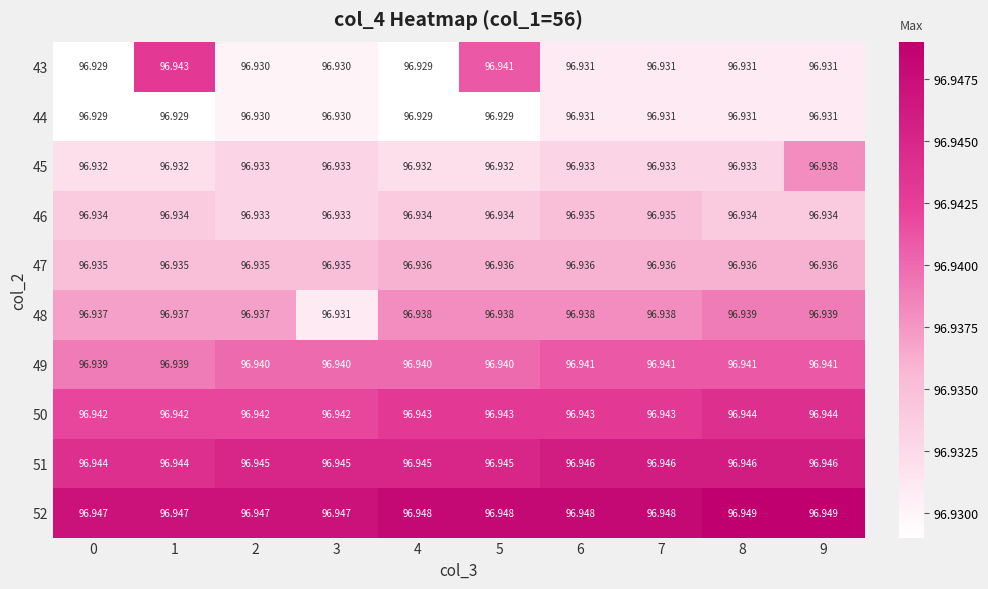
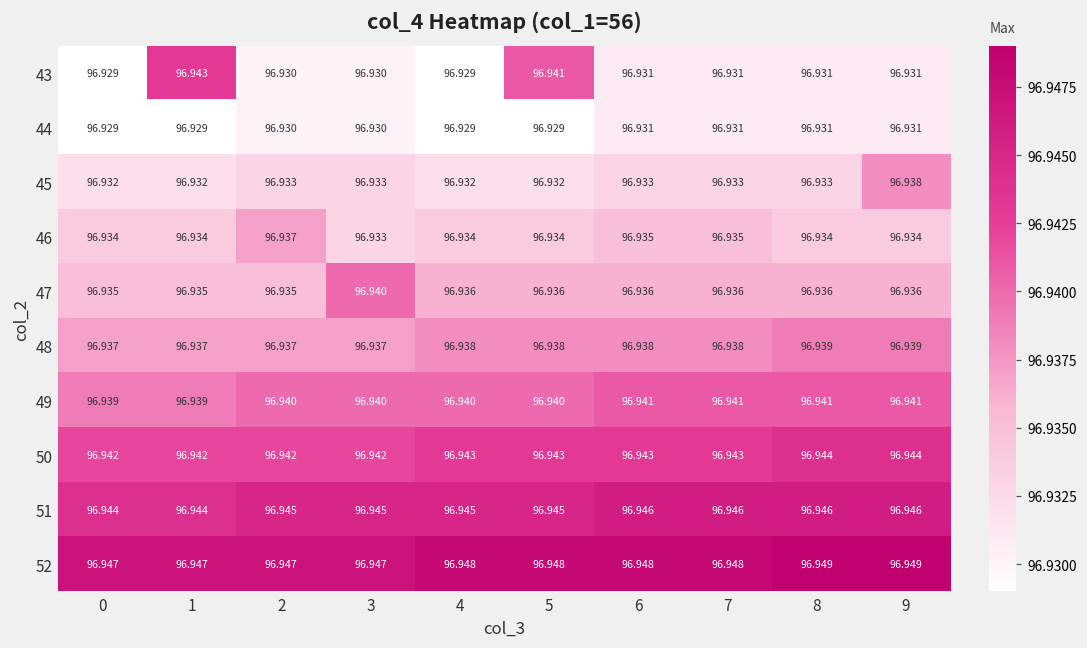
  {
    "43": {
      "0": 96.929,
      "1": 96.943,
      "2": 96.930,
      "3": 96.930,
      "4": 96.929,
      "5": 96.941,
      "6": 96.931,
      "7": 96.931,
      "8": 96.931,
      "9": 96.931
    },
    "44": {
      "0": 96.929,
      "1": 96.929,
      "2": 96.930,
      "3": 96.930,
      "4": 96.929,
      "5": 96.929,
      "6": 96.931,
      "7": 96.931,
      "8": 96.931,
      "9": 96.931
    },
    "45": {
      "0": 96.932,
      "1": 96.932,
      "2": 96.933,
      "3": 96.933,
      "4": 96.932,
      "5": 96.932,
      "6": 96.933,
      "7": 96.933,
      "8": 96.933,
      "9": 96.938
    },
    "46": {
      "0": 96.934,
      "1": 96.934,
-     "2": 96.933,
+     "2": 96.937,
      "3": 96.933,
      "4": 96.934,
      "5": 96.934,
      "6": 96.935,
      "7": 96.935,
      "8": 96.934,
      "9": 96.934
    },
    "47": {
      "0": 96.935,
      "1": 96.935,
      "2": 96.935,
-     "3": 96.935,
+     "3": 96.940,
      "4": 96.936,
      "5": 96.936,
      "6": 96.936,
      "7": 96.936,
      "8": 96.936,
      "9": 96.936
    },
    "48": {
      "0": 96.937,
      "1": 96.937,
      "2": 96.937,
-     "3": 96.931,
+     "3": 96.937,
      "4": 96.938,
      "5": 96.938,
      "6": 96.938,
      "7": 96.938,
      "8": 96.939,
      "9": 96.939
    },
    "49": {
      "0": 96.939,
      "1": 96.939,
      "2": 96.940,
      "3": 96.940,
      "4": 96.940,
      "5": 96.940,
      "6": 96.941,
      "7": 96.941,
      "8": 96.941,
      "9": 96.941
    },
    "50": {
      "0": 96.942,
      "1": 96.942,
      "2": 96.942,
      "3": 96.942,
      "4": 96.943,
      "5": 96.943,
      "6": 96.943,
      "7": 96.943,
      "8": 96.944,
      "9": 96.944
    },
    "51": {
      "0": 96.944,
      "1": 96.944,
      "2": 96.945,
      "3": 96.945,
      "4": 96.945,
      "5": 96.945,
      "6": 96.946,
      "7": 96.946,
      "8": 96.946,
      "9": 96.946
    },
    "52": {
      "0": 96.947,
      "1": 96.947,
      "2": 96.947,
      "3": 96.947,
      "4": 96.948,
      "5": 96.948,
      "6": 96.948,
      "7": 96.948,
      "8": 96.949,
      "9": 96.949
    }
  }
